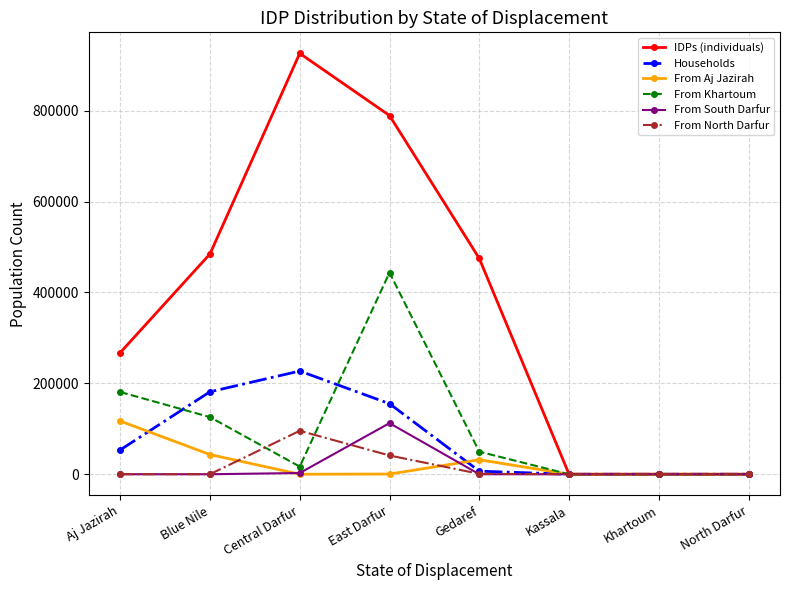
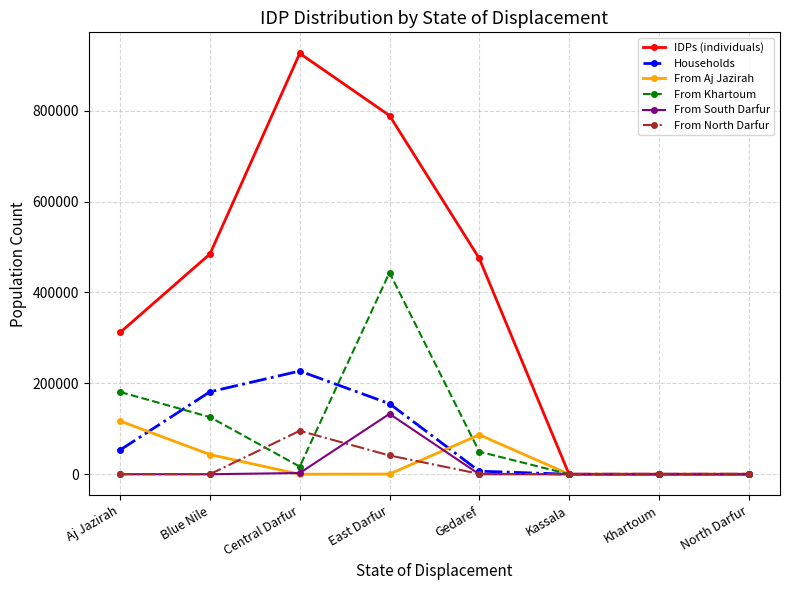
  {
    "IDPs (individuals)": {
-     "Aj Jazirah": 270000,
+     "Aj Jazirah": 310000,
      "Blue Nile": 480000,
      "Central Darfur": 930000,
      "East Darfur": 790000,
      "Gedaref": 470000
    },
    "Households": {
      "Aj Jazirah": 50000,
      "Blue Nile": 180000,
      "Central Darfur": 230000,
      "East Darfur": 160000,
      "Gedaref": 10000
    },
    "From Aj Jazirah": {
      "Aj Jazirah": 120000,
      "Blue Nile": 40000,
      "East Darfur": 0,
-     "Gedaref": 30000
+     "Gedaref": 90000
    },
    "From Khartoum": {
      "Aj Jazirah": 180000,
      "Blue Nile": 130000,
      "Central Darfur": 20000,
      "East Darfur": 440000,
      "Gedaref": 50000
    },
    "From South Darfur": {
-     "East Darfur": 110000
+     "East Darfur": 130000
    },
    "From North Darfur": {
      "Central Darfur": 100000,
      "East Darfur": 40000
    }
  }
